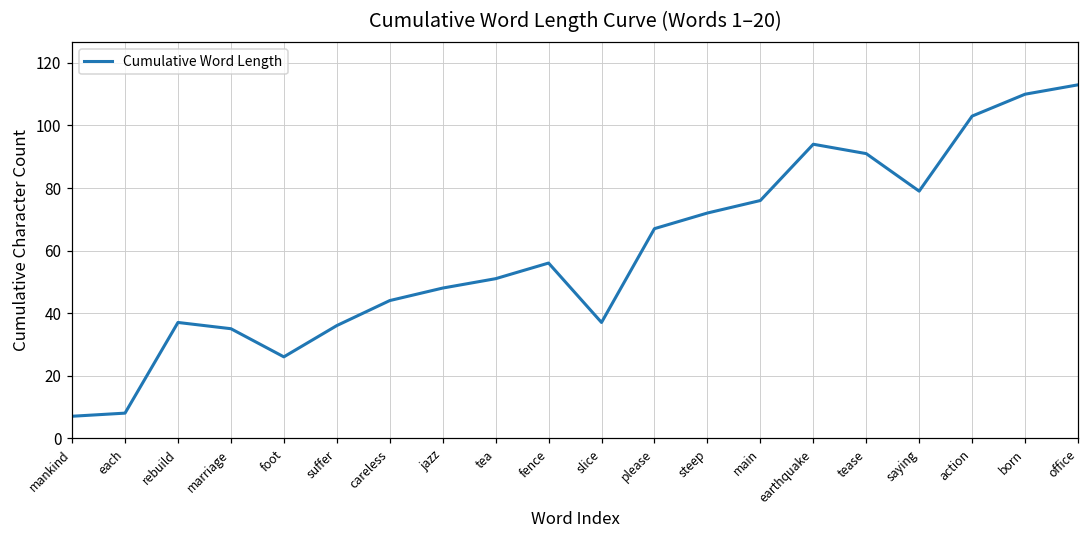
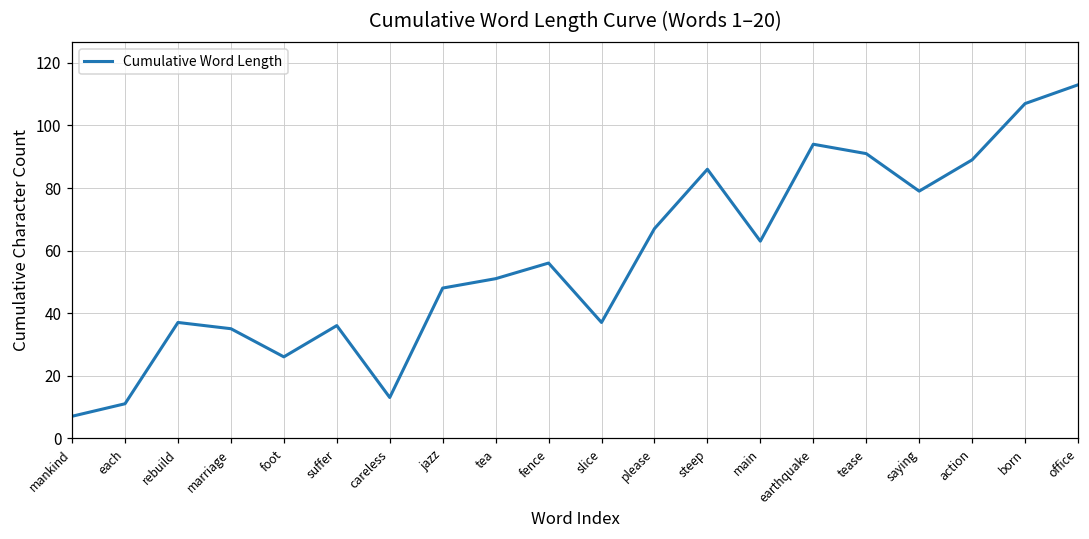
  {
    "mankind": 7,
-   "each": 8,
+   "each": 11,
    "rebuild": 37,
    "marriage": 35,
    "foot": 26,
    "suffer": 36,
-   "careless": 44,
+   "careless": 13,
    "jazz": 48,
    "tea": 51,
    "fence": 56,
    "slice": 37,
    "please": 67,
-   "steep": 72,
-   "main": 76,
+   "steep": 86,
+   "main": 63,
    "earthquake": 94,
    "tease": 91,
    "saying": 79,
-   "action": 103,
-   "born": 110,
+   "action": 89,
+   "born": 107,
    "office": 113
  }
